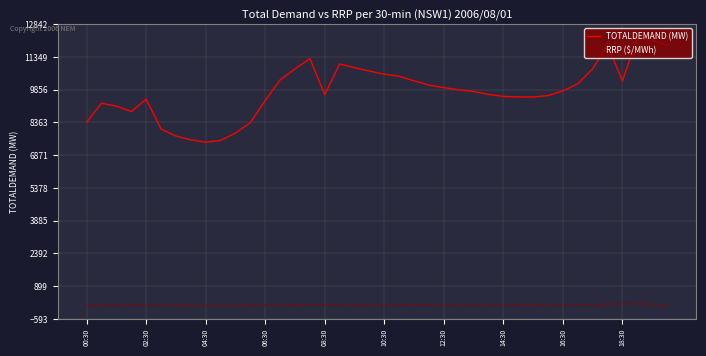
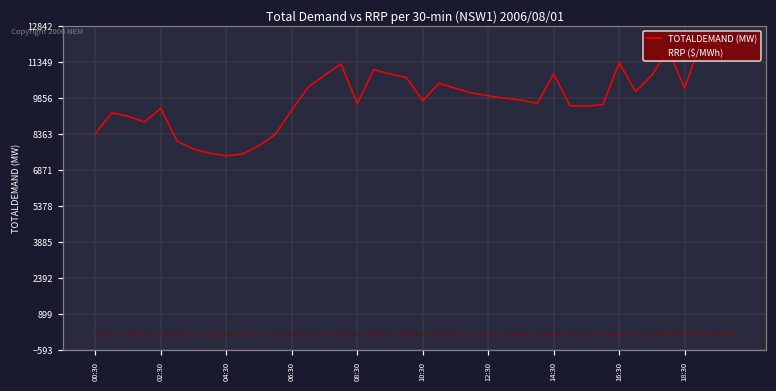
  {
    "TOTALDEMAND (MW)": {
      "00:30": 8400,
      "02:30": 9400,
      "04:30": 7500,
      "06:30": 9400,
      "08:30": 9600,
-     "10:30": 10600,
+     "10:30": 9800,
      "12:30": 10000,
-     "14:30": 9600,
-     "16:30": 9800,
+     "14:30": 10900,
+     "16:30": 11300,
      "18:30": 10300
    },
    "RRP ($/MWh)": {
      "00:30": 0,
      "02:30": 0,
      "04:30": 0,
      "06:30": 0,
      "08:30": 0,
      "10:30": 0,
      "12:30": 0,
      "14:30": 0,
      "16:30": 0,
      "18:30": 100
    }
  }
